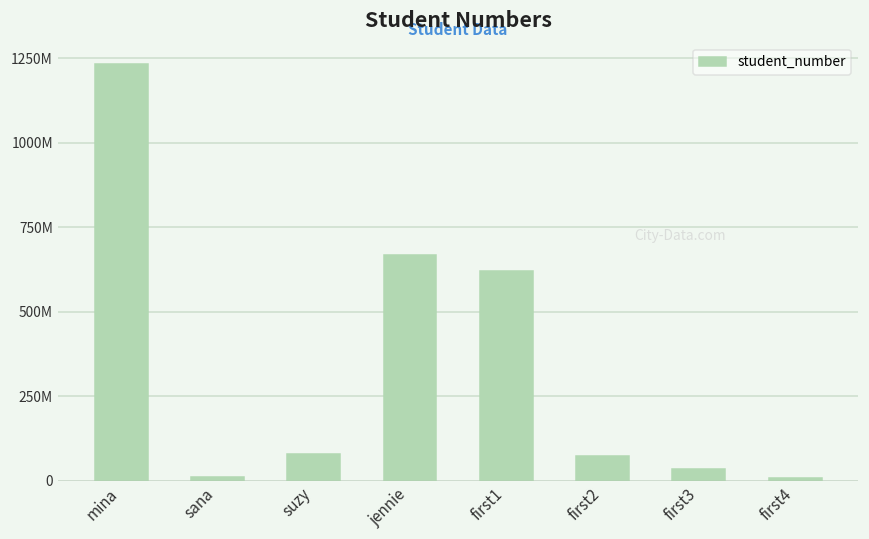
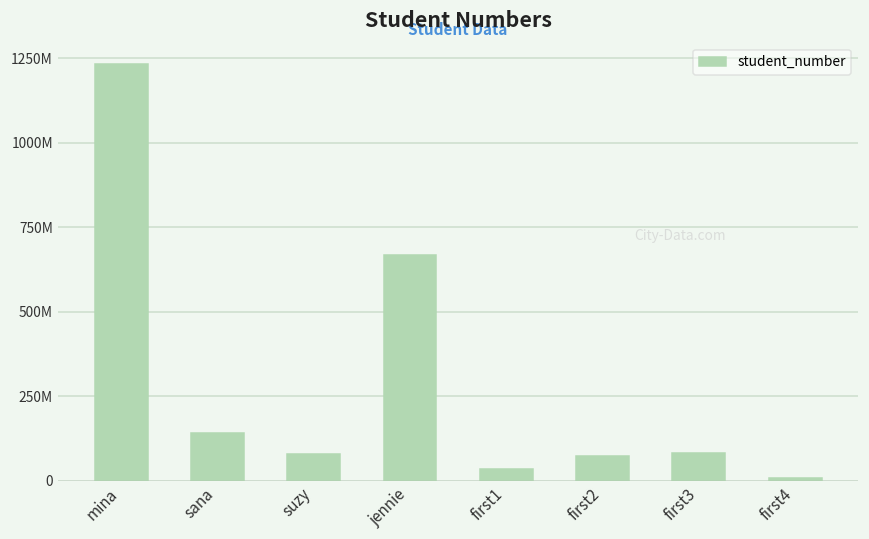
  {
    "mina": 1230000000,
-   "sana": 10000000,
+   "sana": 140000000,
    "suzy": 80000000,
    "jennie": 670000000,
-   "first1": 620000000,
+   "first1": 30000000,
    "first2": 70000000,
-   "first3": 30000000
+   "first3": 80000000
  }
